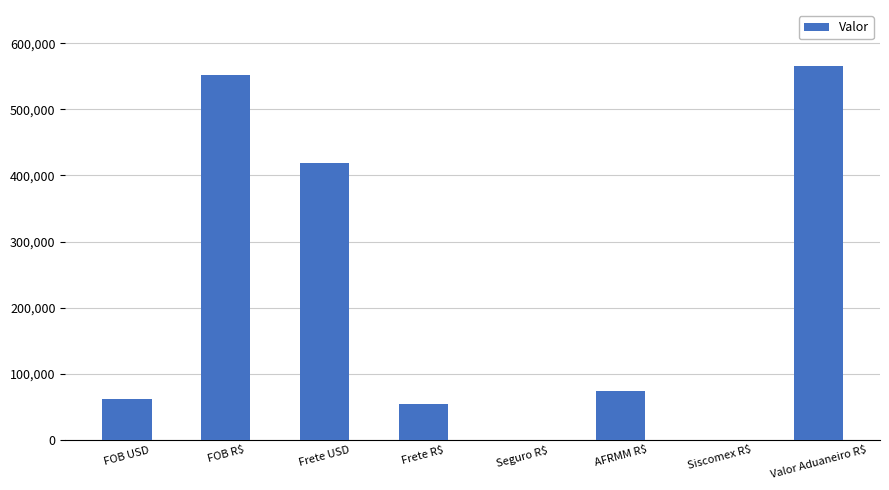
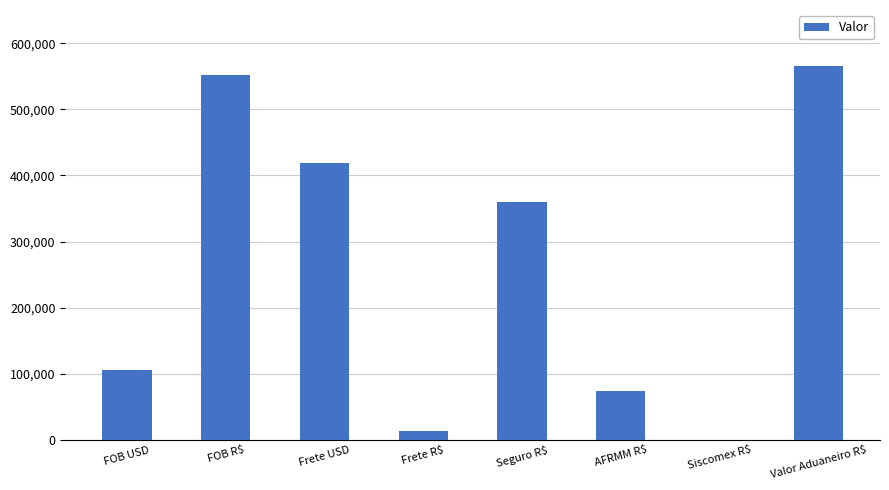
  {
-   "FOB USD": "60,000",
+   "FOB USD": "110,000",
    "FOB R$": "550,000",
    "Frete USD": "420,000",
-   "Frete R$": "50,000",
-   "Seguro R$": "0",
+   "Frete R$": "10,000",
+   "Seguro R$": "360,000",
    "AFRMM R$": "70,000",
    "Siscomex R$": "0",
    "Valor Aduaneiro R$": "570,000"
  }
